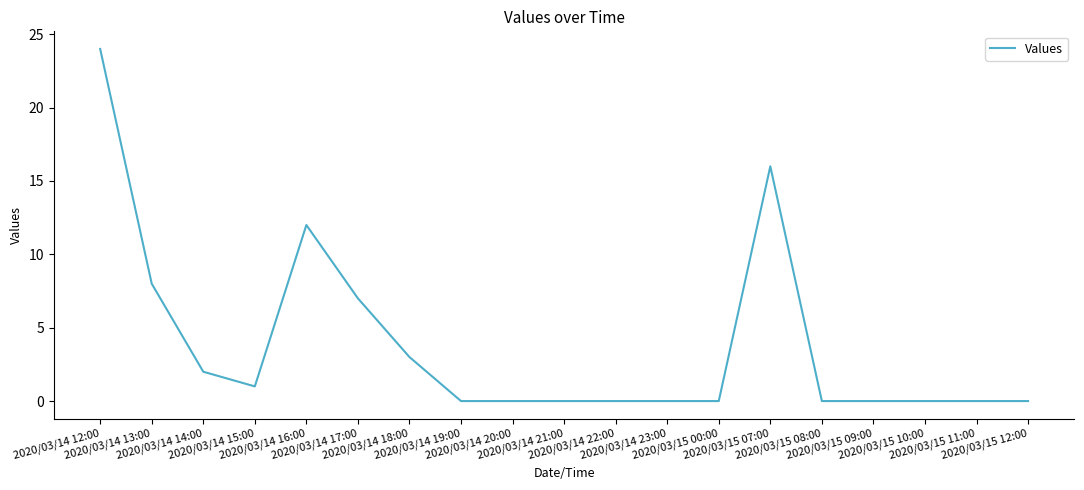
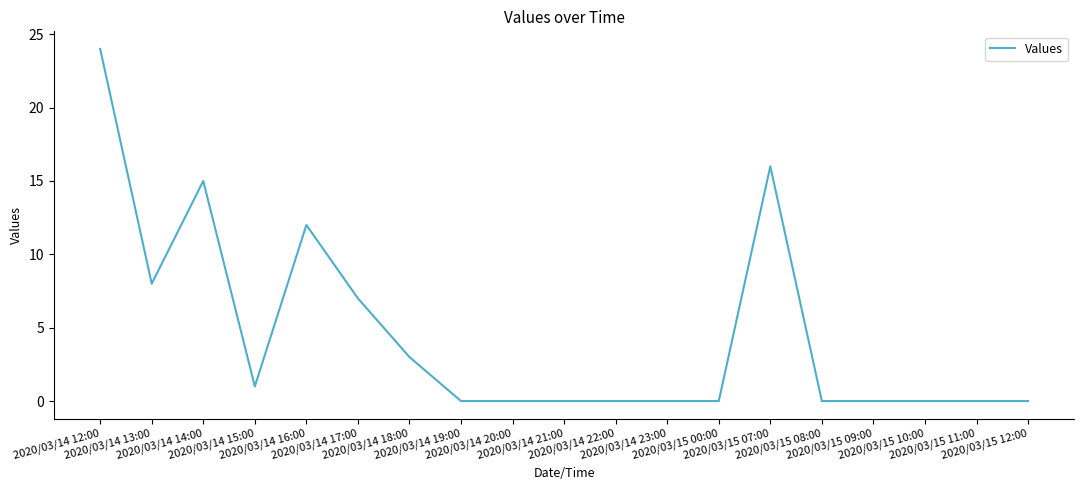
  {
    "2020/03/14 12:00": 24,
    "2020/03/14 13:00": 8,
-   "2020/03/14 14:00": 2,
+   "2020/03/14 14:00": 15,
    "2020/03/14 15:00": 1,
    "2020/03/14 16:00": 12,
    "2020/03/14 17:00": 7,
    "2020/03/14 18:00": 3,
    "2020/03/14 19:00": 0,
    "2020/03/14 20:00": 0,
    "2020/03/14 21:00": 0,
    "2020/03/14 22:00": 0,
    "2020/03/14 23:00": 0,
    "2020/03/15 00:00": 0,
    "2020/03/15 07:00": 16,
    "2020/03/15 08:00": 0,
    "2020/03/15 09:00": 0,
    "2020/03/15 10:00": 0,
    "2020/03/15 11:00": 0,
    "2020/03/15 12:00": 0
  }
